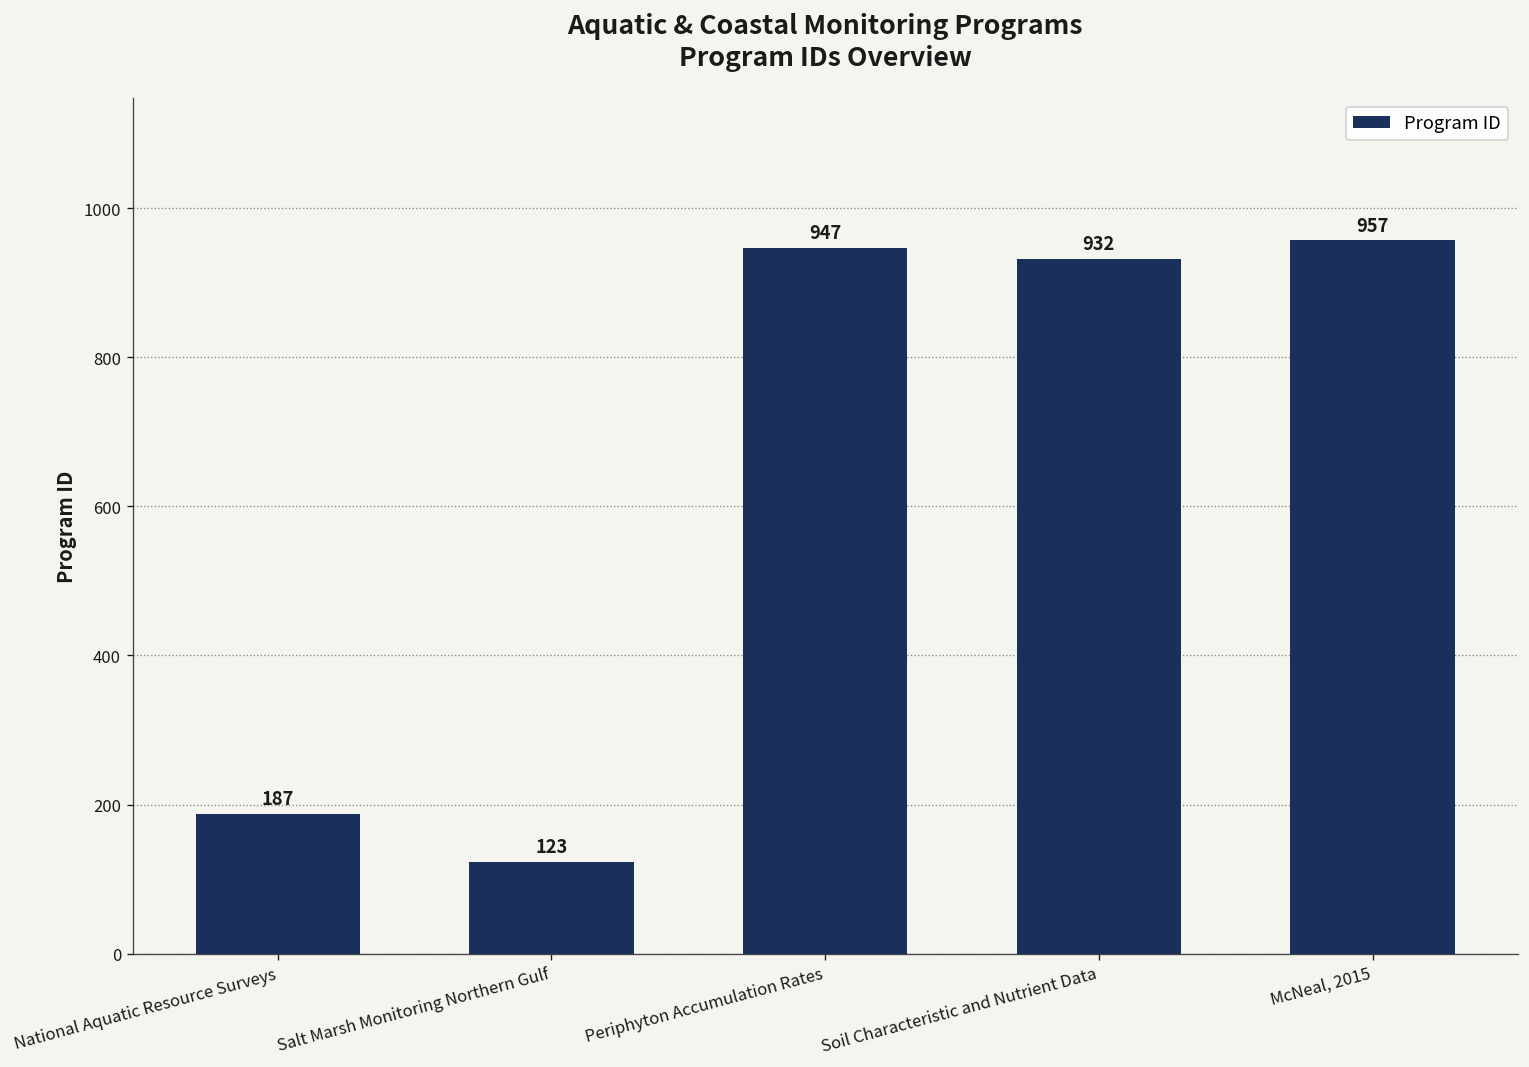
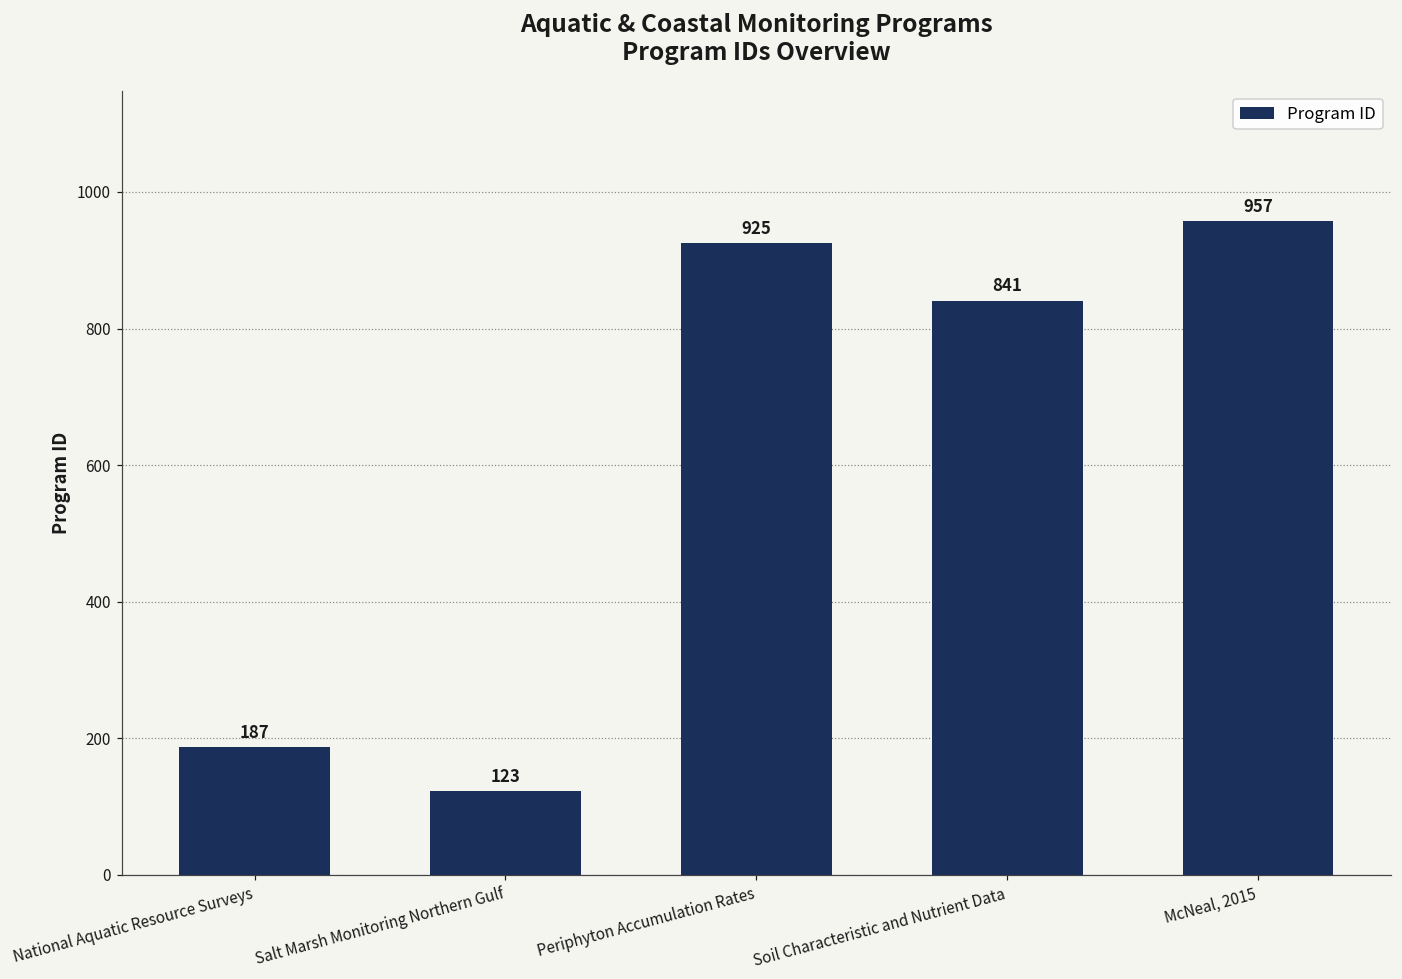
  {
    "National Aquatic Resource Surveys": 187,
    "Salt Marsh Monitoring Northern Gulf": 123,
-   "Periphyton Accumulation Rates": 947,
-   "Soil Characteristic and Nutrient Data": 932,
+   "Periphyton Accumulation Rates": 925,
+   "Soil Characteristic and Nutrient Data": 841,
    "McNeal, 2015": 957
  }
